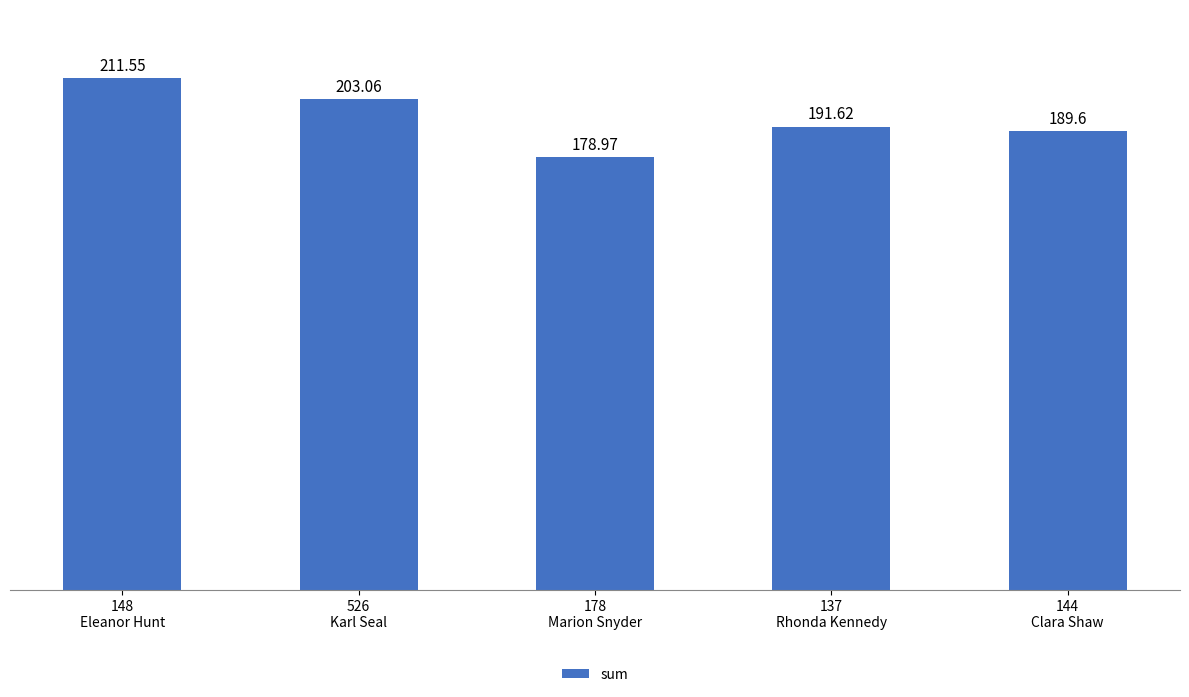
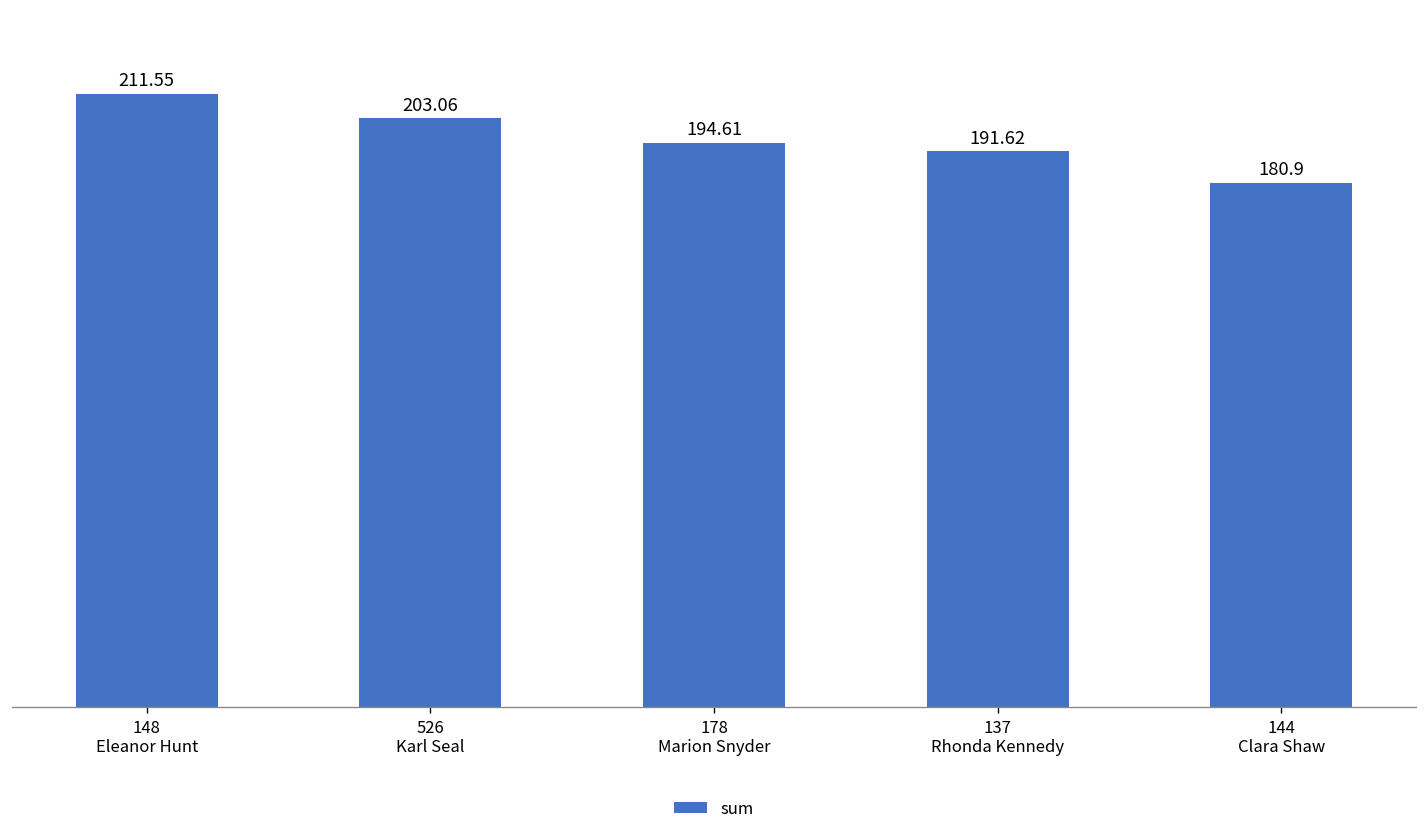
  {
    "148 Eleanor Hunt": 211.55,
    "526 Karl Seal": 203.06,
-   "178 Marion Snyder": 178.97,
+   "178 Marion Snyder": 194.61,
    "137 Rhonda Kennedy": 191.62,
-   "144 Clara Shaw": 189.6
+   "144 Clara Shaw": 180.9
  }
